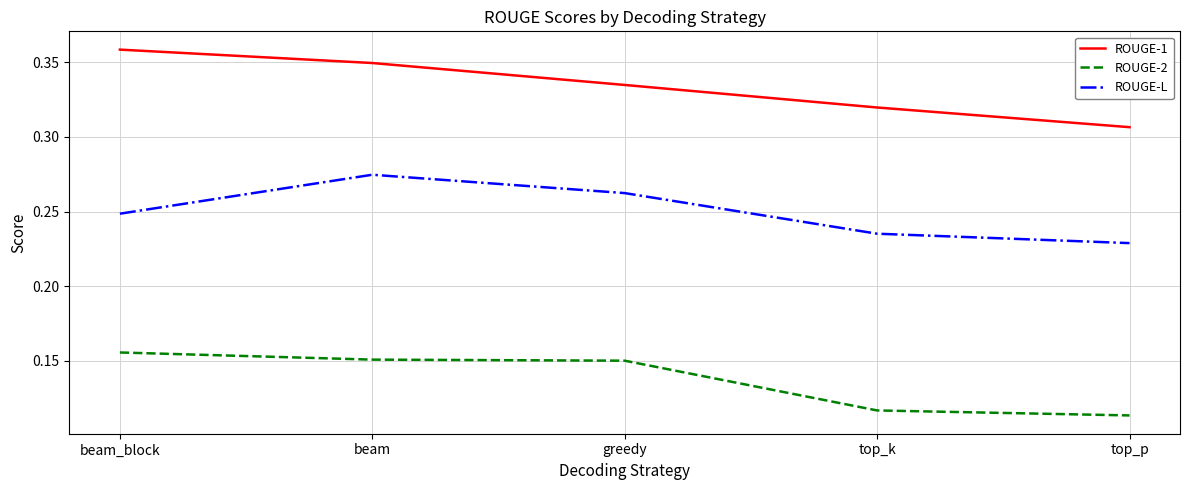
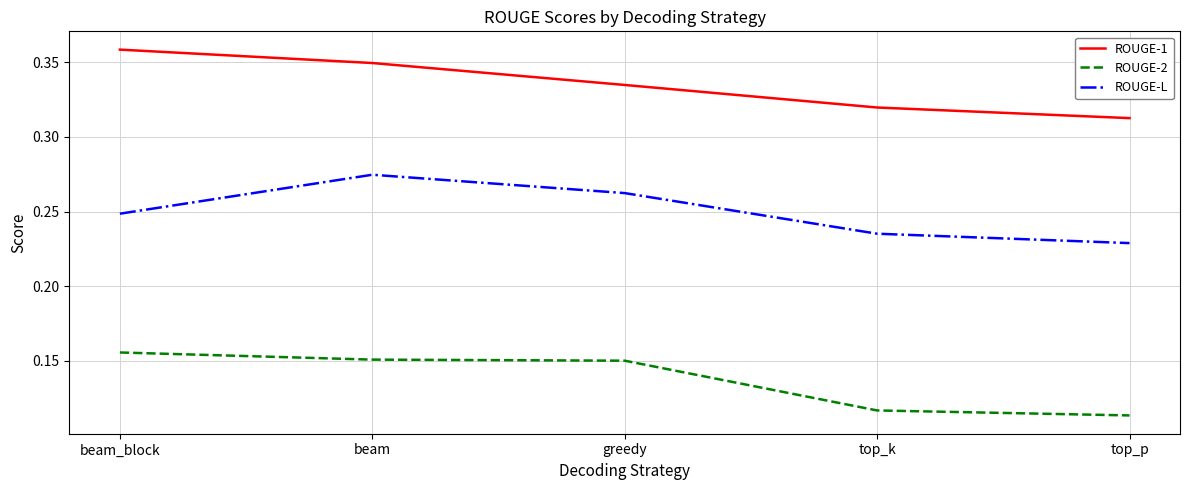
  {
    "ROUGE-1": {
      "beam_block": 0.358,
      "beam": 0.349,
      "greedy": 0.335,
      "top_k": 0.320,
-     "top_p": 0.306
+     "top_p": 0.313
    },
    "ROUGE-2": {
      "beam_block": 0.156,
      "beam": 0.151,
      "greedy": 0.150,
      "top_k": 0.117,
      "top_p": 0.113
    },
    "ROUGE-L": {
      "beam_block": 0.249,
      "beam": 0.275,
      "greedy": 0.262,
      "top_k": 0.235,
      "top_p": 0.229
    }
  }
